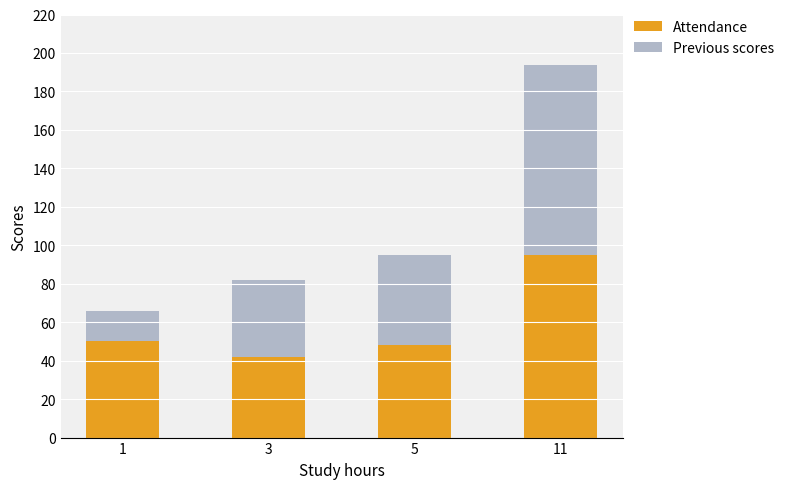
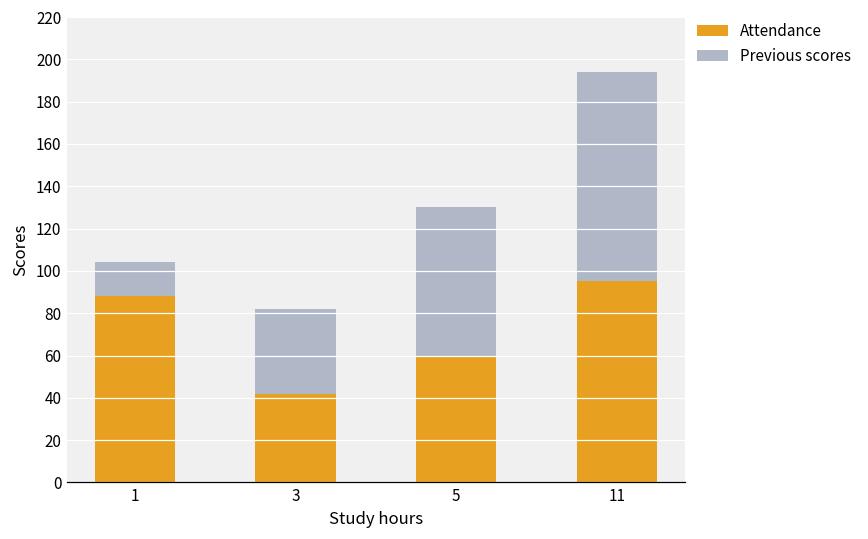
  {
    "Attendance": {
-     "1": 50,
+     "1": 88,
      "3": 42,
-     "5": 48,
+     "5": 60,
      "11": 95
    },
    "Previous scores": {
      "1": 16,
      "3": 40,
-     "5": 47,
+     "5": 70,
      "11": 99
    }
  }
